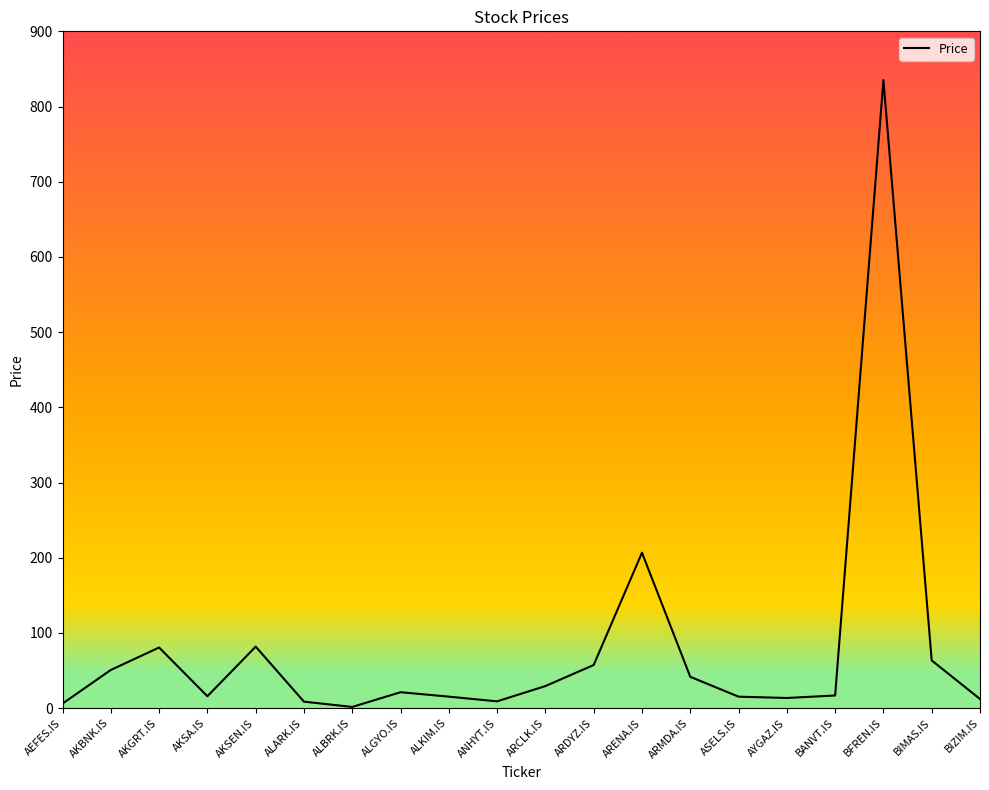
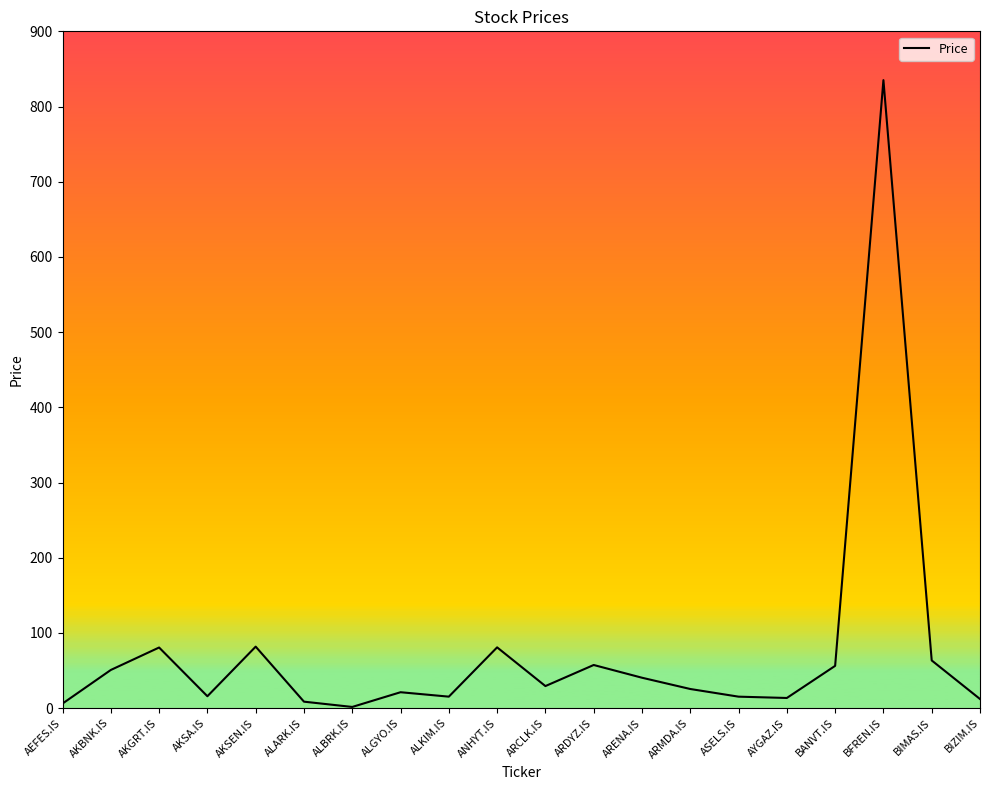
  {
    "AEFES.IS": 10,
    "AKBNK.IS": 50,
    "AKGRT.IS": 80,
    "AKSA.IS": 20,
    "AKSEN.IS": 80,
    "ALARK.IS": 10,
    "ALBRK.IS": 0,
    "ALGYO.IS": 20,
    "ALKIM.IS": 20,
-   "ANHYT.IS": 10,
+   "ANHYT.IS": 80,
    "ARCLK.IS": 30,
    "ARDYZ.IS": 60,
-   "ARENA.IS": 210,
-   "ARMDA.IS": 40,
+   "ARENA.IS": 40,
+   "ARMDA.IS": 30,
    "ASELS.IS": 20,
    "AYGAZ.IS": 10,
-   "BANVT.IS": 20,
+   "BANVT.IS": 60,
    "BFREN.IS": 840,
    "BIMAS.IS": 60,
    "BIZIM.IS": 10
  }
